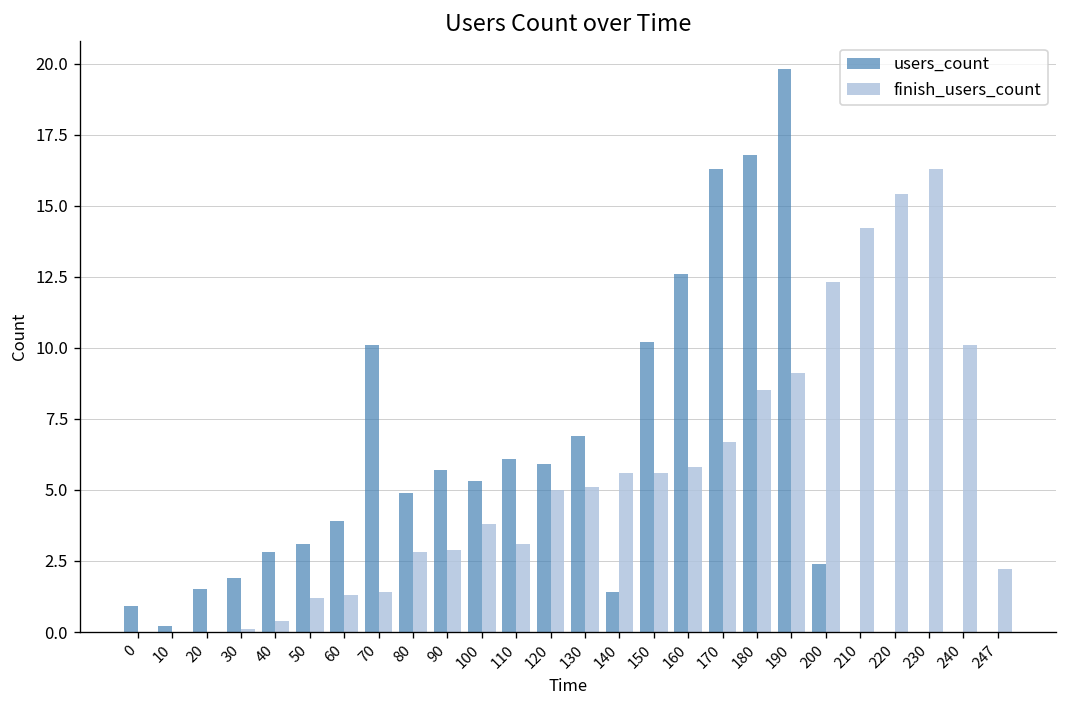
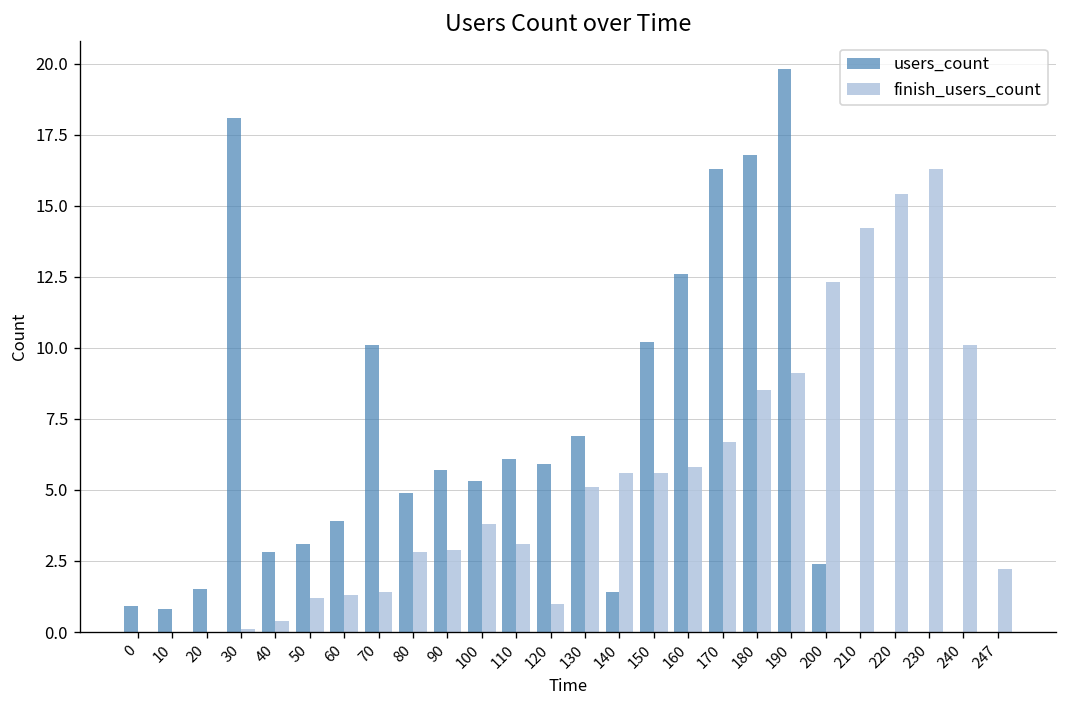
  {
    "users_count": {
      "0": 0.9,
-     "10": 0.2,
+     "10": 0.8,
      "20": 1.5,
-     "30": 1.9,
+     "30": 18.1,
      "40": 2.8,
      "50": 3.1,
      "60": 3.9,
      "70": 10.1,
      "80": 4.9,
      "90": 5.7,
      "100": 5.3,
      "110": 6.1,
      "120": 5.9,
      "130": 6.9,
      "140": 1.4,
      "150": 10.2,
      "160": 12.6,
      "170": 16.3,
      "180": 16.8,
      "190": 19.8,
      "200": 2.4,
      "210": 0.0,
      "220": 0.0,
      "230": 0.0,
      "240": 0.0,
      "247": 0.0
    },
    "finish_users_count": {
      "0": 0,
      "10": 0,
      "20": 0,
      "40": 0.4,
      "50": 1.2,
      "60": 1.3,
      "70": 1.4,
      "80": 2.8,
      "90": 3,
      "100": 3.8,
      "110": 3,
-     "120": 5,
+     "120": 1,
      "130": 5,
      "140": 5.6,
      "150": 5.6,
      "160": 5.8,
      "170": 6.7,
      "180": 8.5,
      "190": 9,
      "200": 12.3,
      "210": 14.2,
      "220": 15.4,
      "230": 16.3,
      "240": 10,
      "247": 2.2
    }
  }
